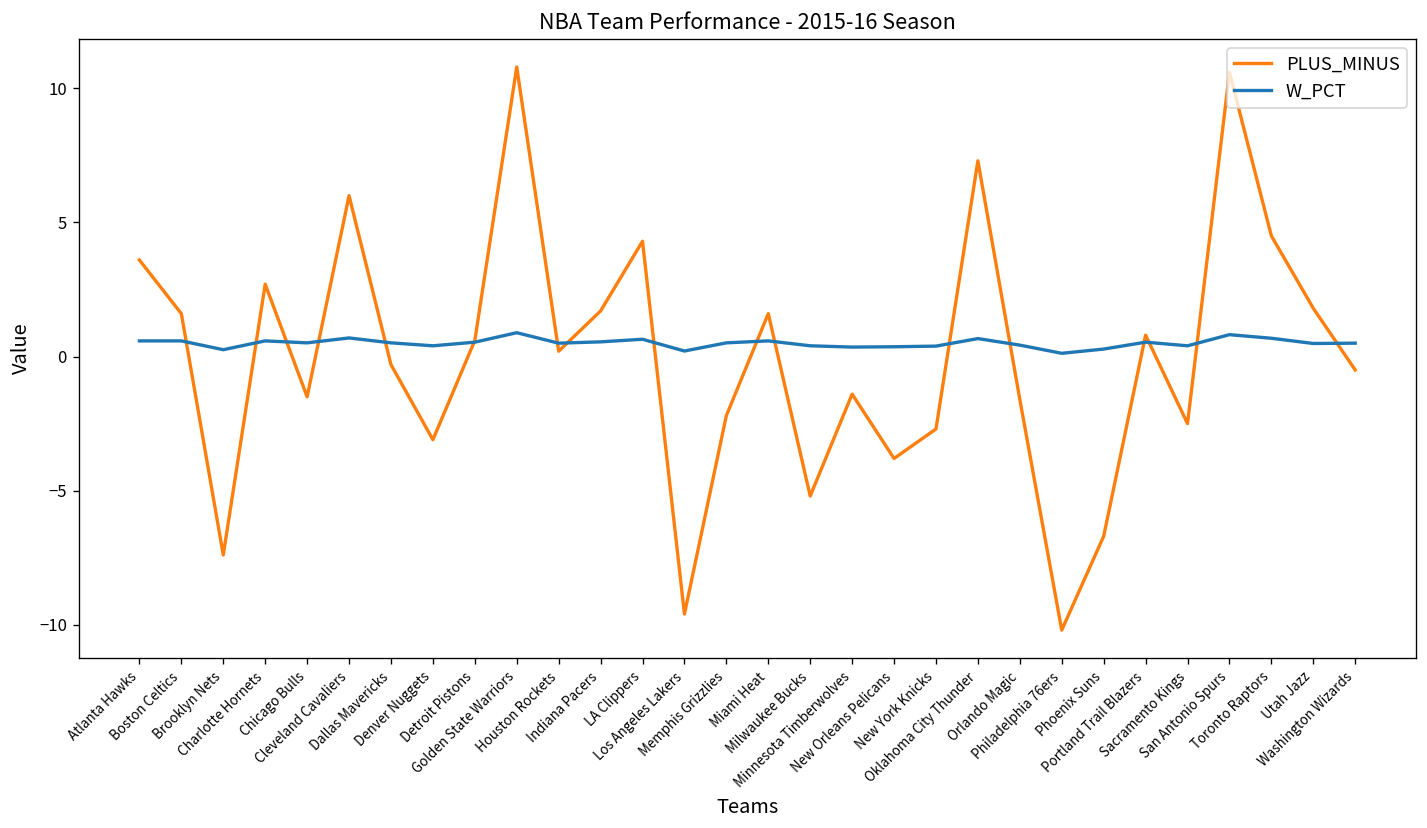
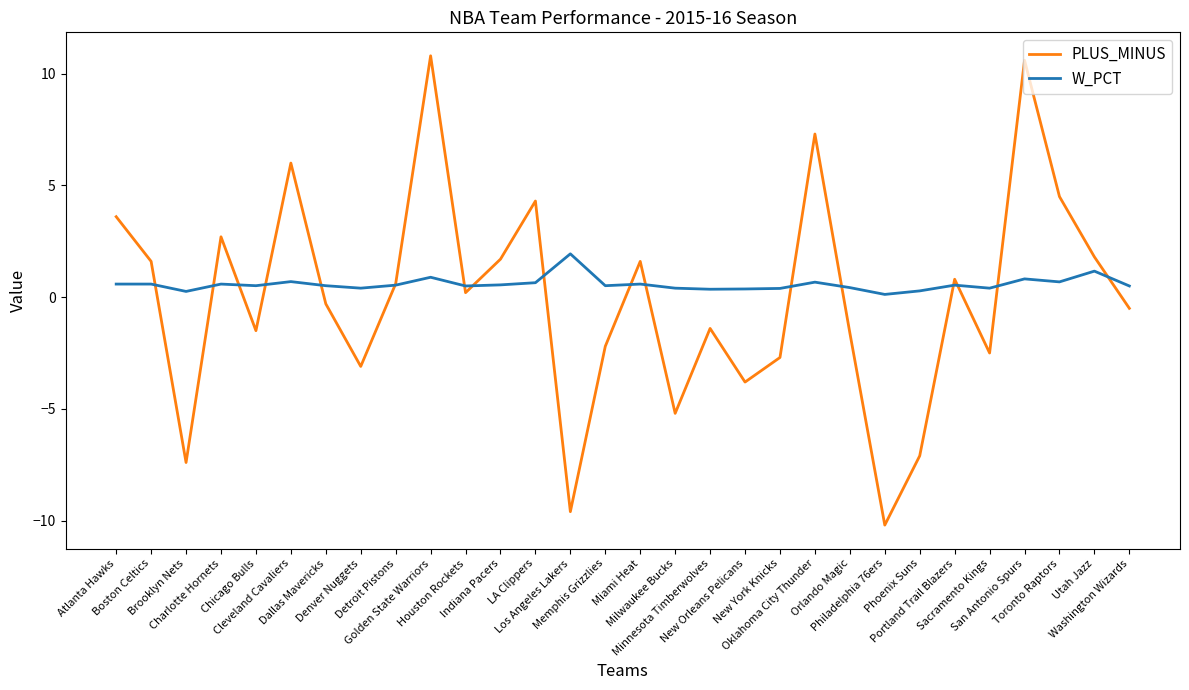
  {
    "PLUS_MINUS": {
      "Atlanta Hawks": 3.6,
      "Boston Celtics": 1.6,
      "Brooklyn Nets": -7.4,
      "Charlotte Hornets": 2.7,
      "Chicago Bulls": -1.5,
      "Cleveland Cavaliers": 6.0,
      "Dallas Mavericks": -0.3,
      "Denver Nuggets": -3.1,
      "Golden State Warriors": 10.8,
      "Houston Rockets": 0.2,
      "Indiana Pacers": 1.7,
      "LA Clippers": 4.3,
      "Los Angeles Lakers": -9.6,
      "Memphis Grizzlies": -2.2,
      "Miami Heat": 1.6,
      "Milwaukee Bucks": -5.2,
      "Minnesota Timberwolves": -1.4,
      "New Orleans Pelicans": -3.8,
      "New York Knicks": -2.7,
      "Oklahoma City Thunder": 7.3,
      "Orlando Magic": -1.6,
      "Philadelphia 76ers": -10.2,
-     "Phoenix Suns": -6.7,
+     "Phoenix Suns": -7.1,
      "Portland Trail Blazers": 0.8,
      "Sacramento Kings": -2.5,
      "Toronto Raptors": 4.5,
      "Utah Jazz": 1.8,
      "Washington Wizards": -0.5
    },
    "W_PCT": {
      "Atlanta Hawks": 0.6,
      "Boston Celtics": 0.6,
      "Brooklyn Nets": 0.3,
      "Charlotte Hornets": 0.6,
      "Chicago Bulls": 0.5,
      "Cleveland Cavaliers": 0.7,
      "Dallas Mavericks": 0.5,
      "Denver Nuggets": 0.4,
      "Golden State Warriors": 0.9,
      "Houston Rockets": 0.5,
      "Indiana Pacers": 0.5,
      "LA Clippers": 0.6,
-     "Los Angeles Lakers": 0.2,
+     "Los Angeles Lakers": 1.9,
      "Memphis Grizzlies": 0.5,
      "Miami Heat": 0.6,
      "Milwaukee Bucks": 0.4,
      "Minnesota Timberwolves": 0.4,
      "New Orleans Pelicans": 0.4,
      "New York Knicks": 0.4,
      "Oklahoma City Thunder": 0.7,
      "Orlando Magic": 0.4,
      "Philadelphia 76ers": 0.1,
      "Phoenix Suns": 0.3,
      "Portland Trail Blazers": 0.5,
      "Sacramento Kings": 0.4,
      "San Antonio Spurs": 0.8,
      "Toronto Raptors": 0.7,
-     "Utah Jazz": 0.5,
+     "Utah Jazz": 1.2,
      "Washington Wizards": 0.5
    }
  }
